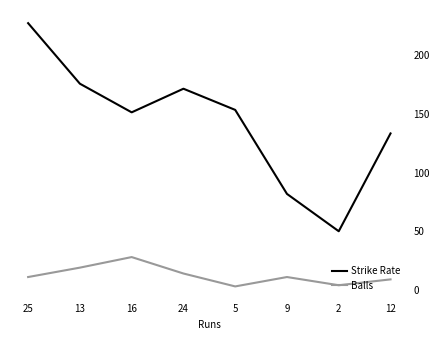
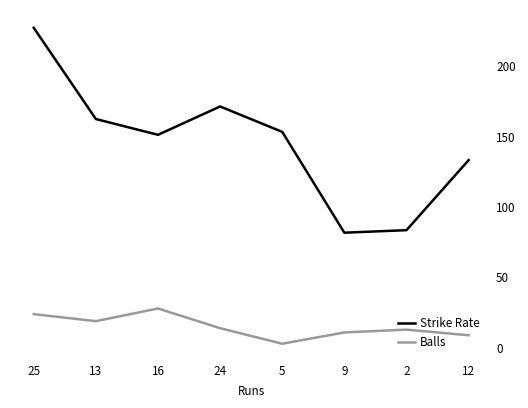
  {
    "Strike Rate": {
      "25": 227,
-     "13": 176,
+     "13": 163,
      "16": 151,
      "24": 171,
      "5": 153,
      "9": 82,
-     "2": 50,
+     "2": 84,
      "12": 133
    },
    "Balls": {
-     "25": 11,
+     "25": 24,
      "13": 19,
      "16": 28,
      "24": 14,
      "5": 3,
      "9": 11,
-     "2": 4,
+     "2": 13,
      "12": 9
    }
  }
